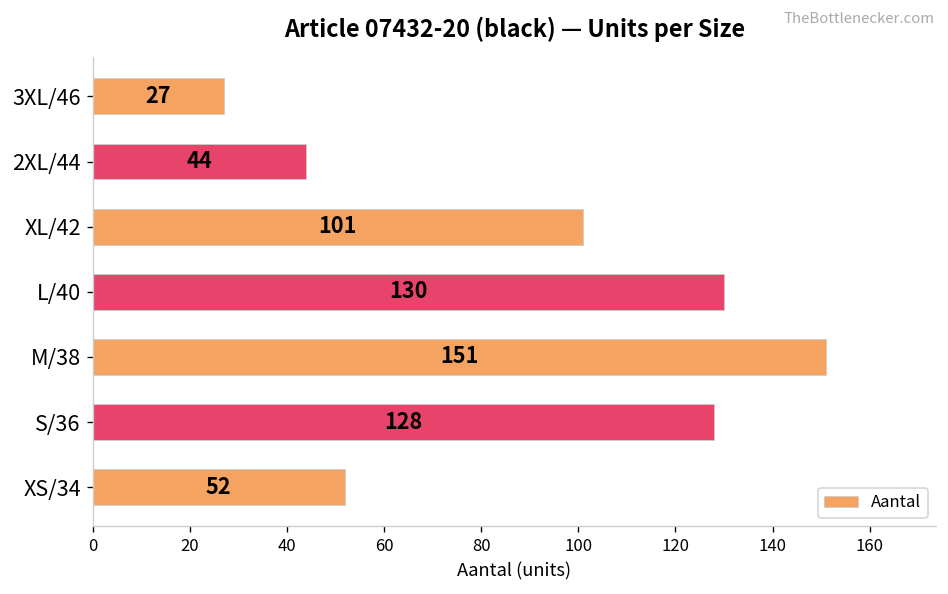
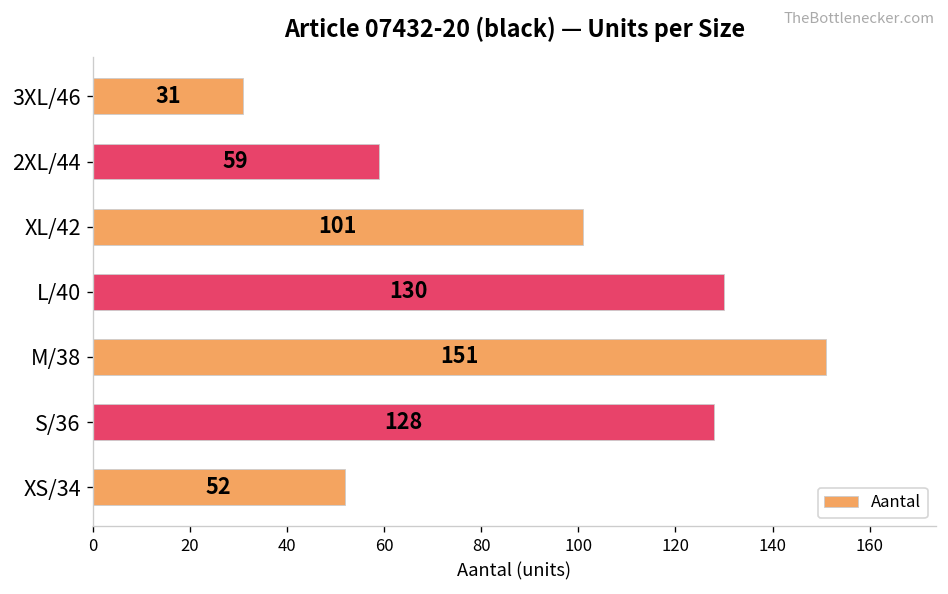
  {
-   "3XL/46": 27,
-   "2XL/44": 44,
+   "3XL/46": 31,
+   "2XL/44": 59,
    "XL/42": 101,
    "L/40": 130,
    "M/38": 151,
    "S/36": 128,
    "XS/34": 52
  }
